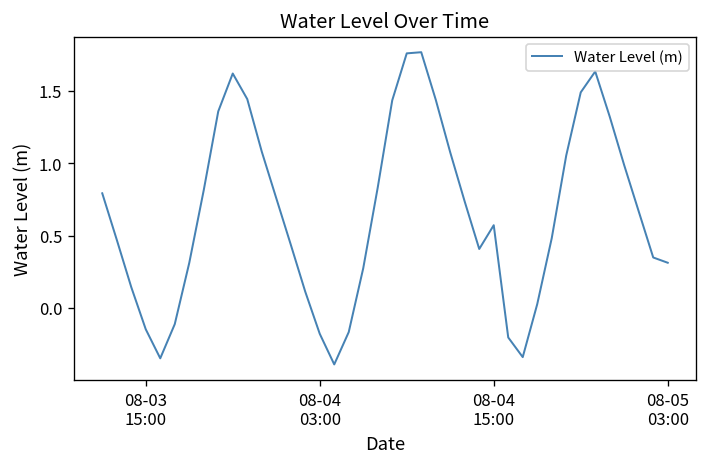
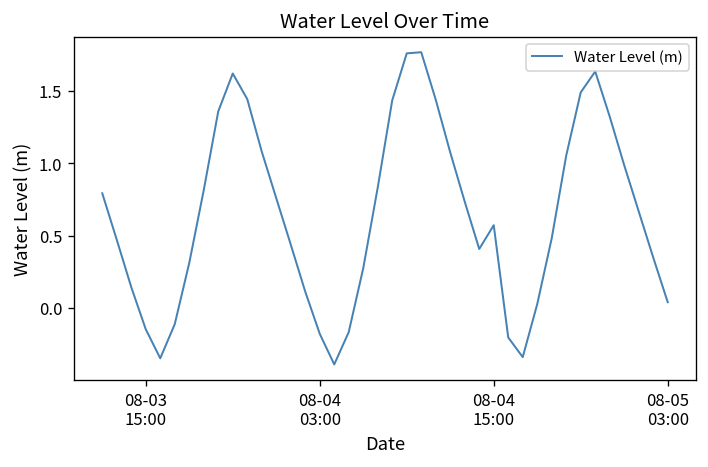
  {
    "08-03 15:00": -0.15,
    "08-04 03:00": -0.18,
    "08-04 15:00": 0.57,
-   "08-05 03:00": 0.31
+   "08-05 03:00": 0.04
  }
